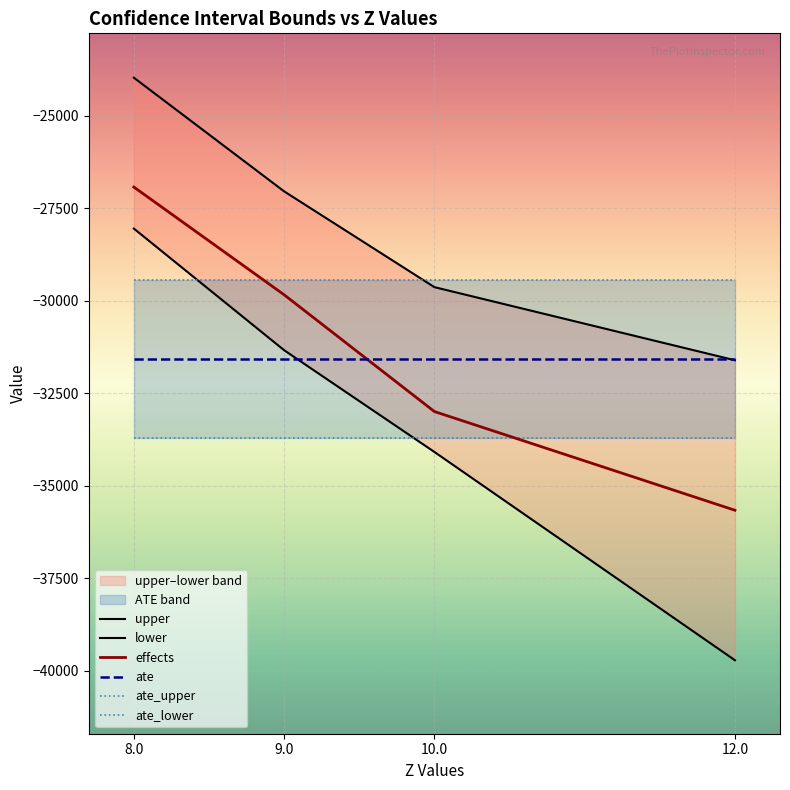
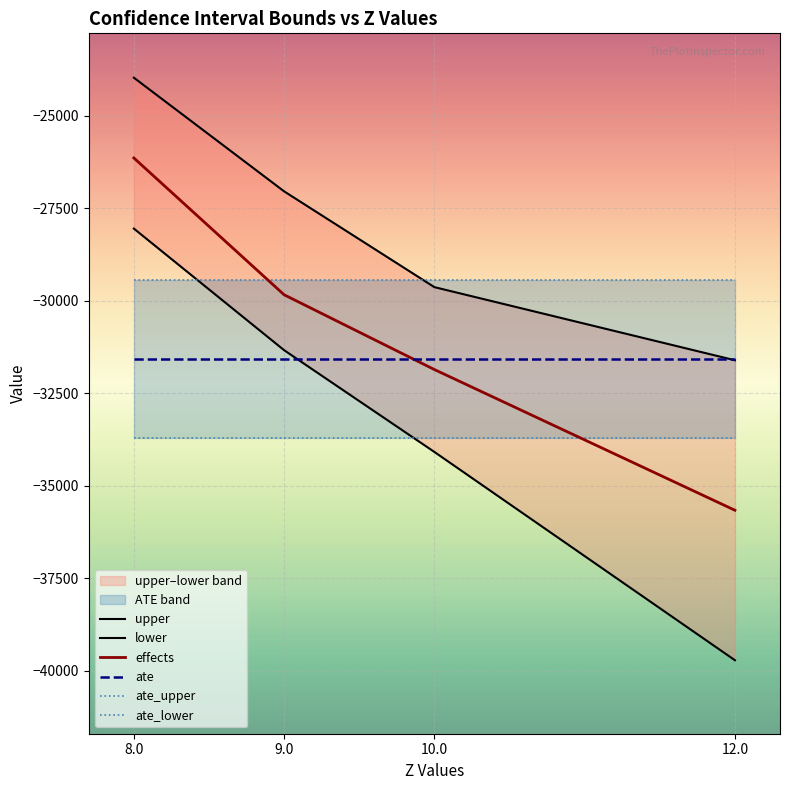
  {
    "upper–lower band": {
      "8.0": -24000,
      "9.0": -27000,
      "10.0": -29600
    },
    "lower": {
      "8.0": -28000,
      "9.0": -31300,
      "10.0": -34100,
      "12.0": -39700
    },
    "effects": {
-     "8.0": -26900,
+     "8.0": -26100,
      "9.0": -29800,
-     "10.0": -33000,
+     "10.0": -31900,
      "12.0": -35700
    },
    "ate": {
      "8.0": -31600,
      "9.0": -31600,
      "10.0": -31600
    }
  }
